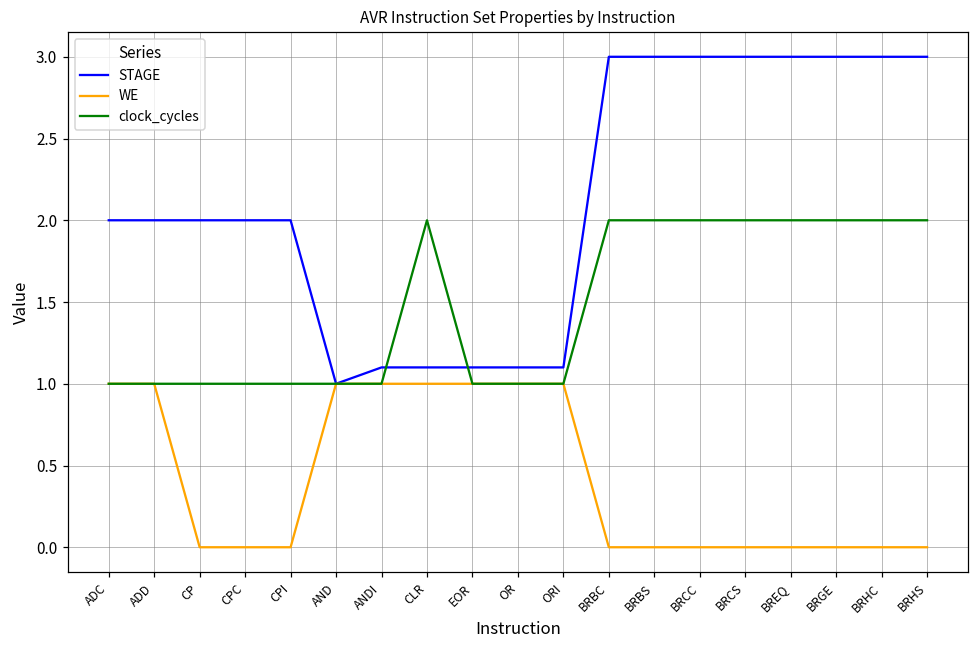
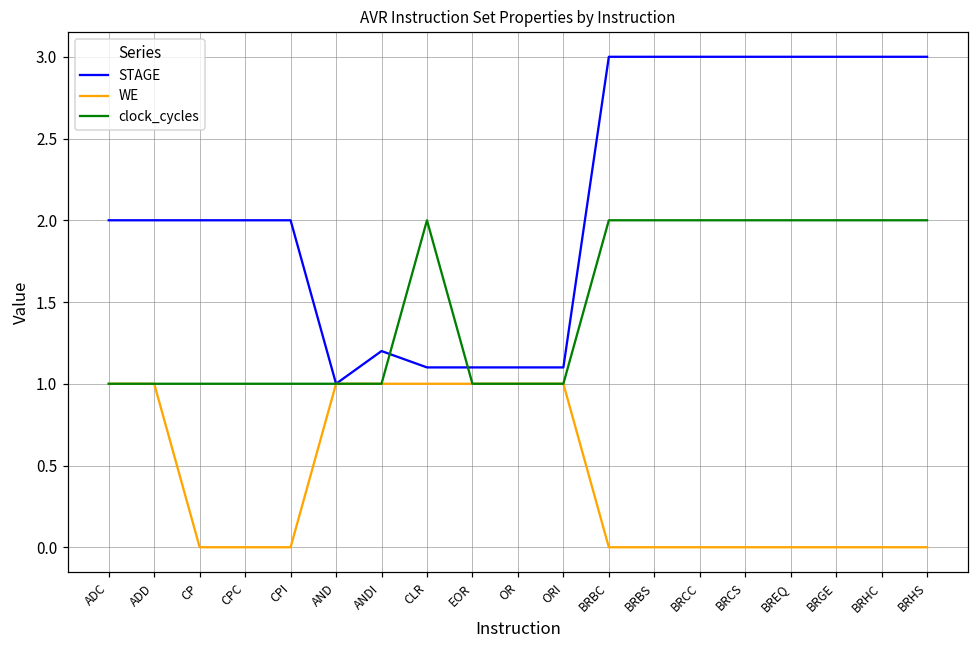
  {
    "STAGE": {
      "ADC": 2.0,
      "ADD": 2.0,
      "CP": 2.0,
      "CPC": 2.0,
      "CPI": 2.0,
-     "ANDI": 1.1,
+     "ANDI": 1.2,
      "CLR": 1.1,
      "EOR": 1.1,
      "OR": 1.1,
      "ORI": 1.1,
      "BRBC": 3.0,
      "BRBS": 3.0,
      "BRCC": 3.0,
      "BRCS": 3.0,
      "BREQ": 3.0,
      "BRGE": 3.0,
      "BRHC": 3.0,
      "BRHS": 3.0
    },
    "WE": {
      "CP": 0.0,
      "CPC": 0.0,
      "CPI": 0.0,
      "CLR": 1.0,
      "BRBC": 0.0,
      "BRBS": 0.0,
      "BRCC": 0.0,
      "BRCS": 0.0,
      "BREQ": 0.0,
      "BRGE": 0.0,
      "BRHC": 0.0,
      "BRHS": 0.0
    },
    "clock_cycles": {
      "CP": 1.0,
      "CPC": 1.0,
      "CPI": 1.0,
      "CLR": 2.0,
      "BRBC": 2.0,
      "BRBS": 2.0,
      "BRCC": 2.0,
      "BRCS": 2.0,
      "BREQ": 2.0,
      "BRGE": 2.0,
      "BRHC": 2.0,
      "BRHS": 2.0
    }
  }
